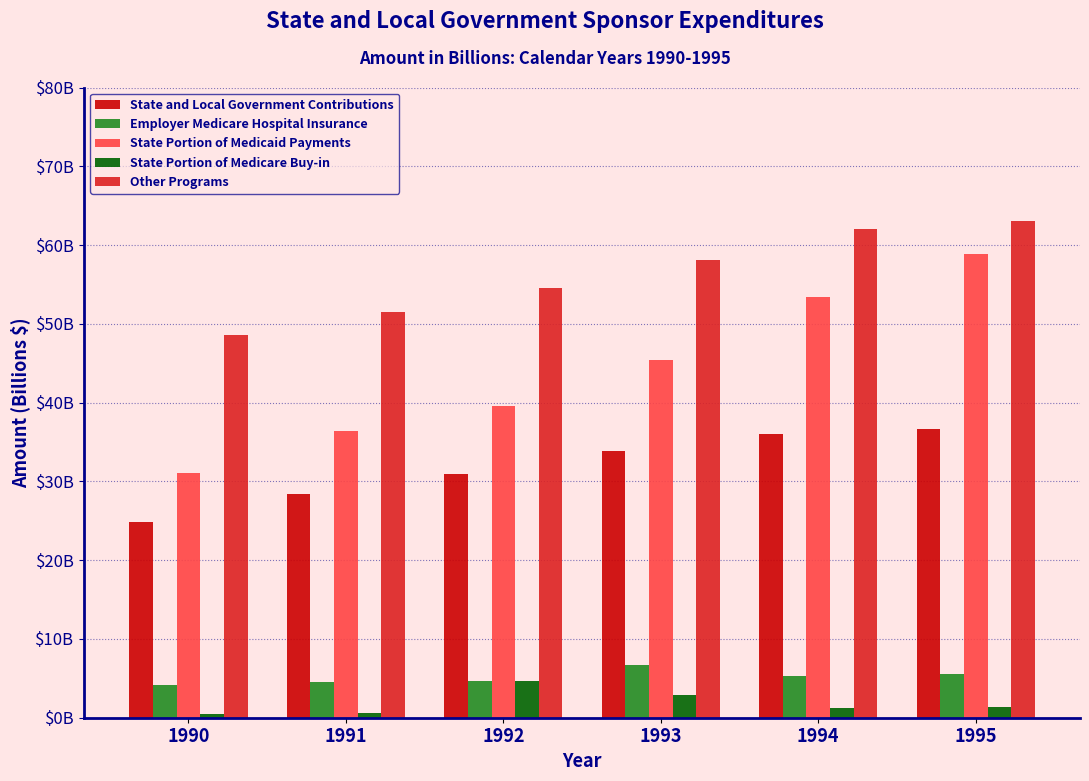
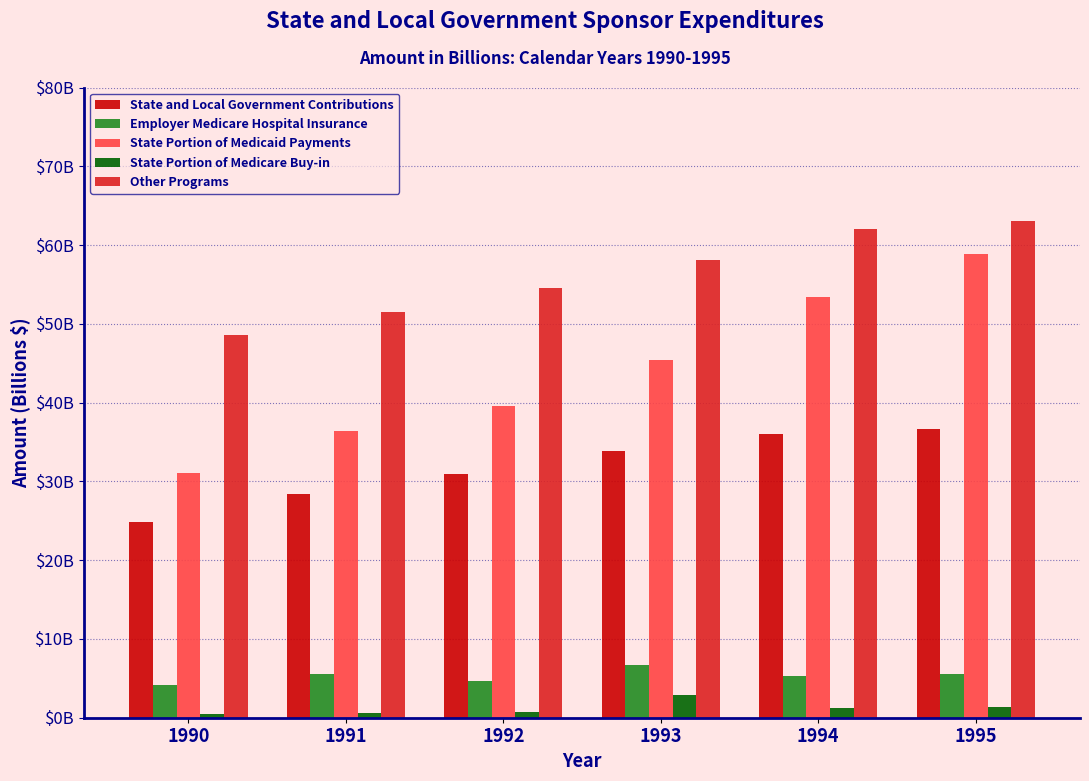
  {
    "Employer Medicare Hospital Insurance": {
      "1990": "$4000000000",
-     "1991": "$5000000000",
+     "1991": "$6000000000",
      "1992": "$5000000000",
      "1993": "$7000000000",
      "1994": "$5000000000",
      "1995": "$6000000000"
    },
    "State Portion of Medicare Buy-in": {
      "1990": "$1000000000",
      "1991": "$1000000000",
-     "1992": "$5000000000",
+     "1992": "$1000000000",
      "1993": "$3000000000",
      "1994": "$1000000000",
      "1995": "$1000000000"
    }
  }
